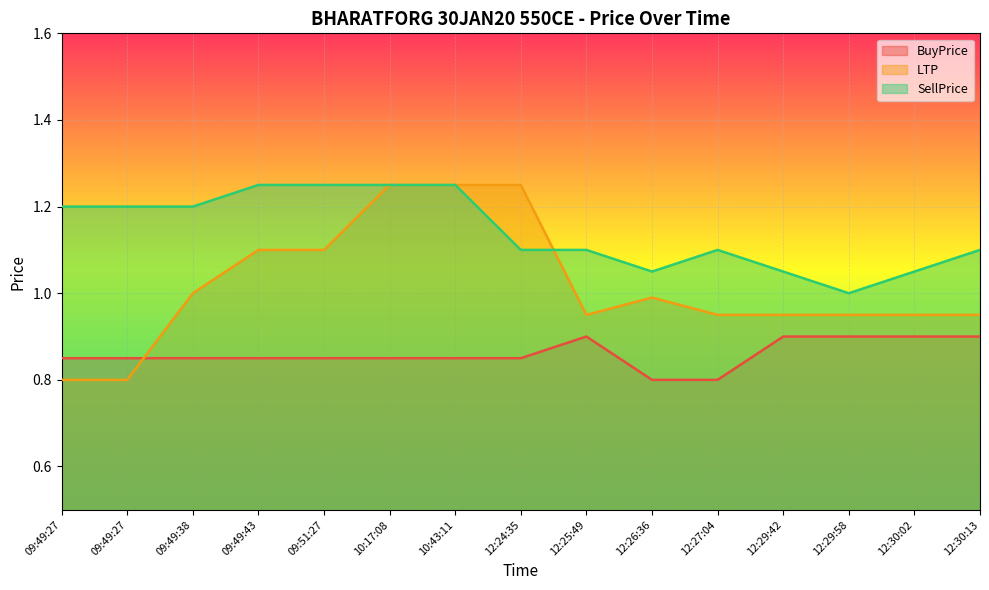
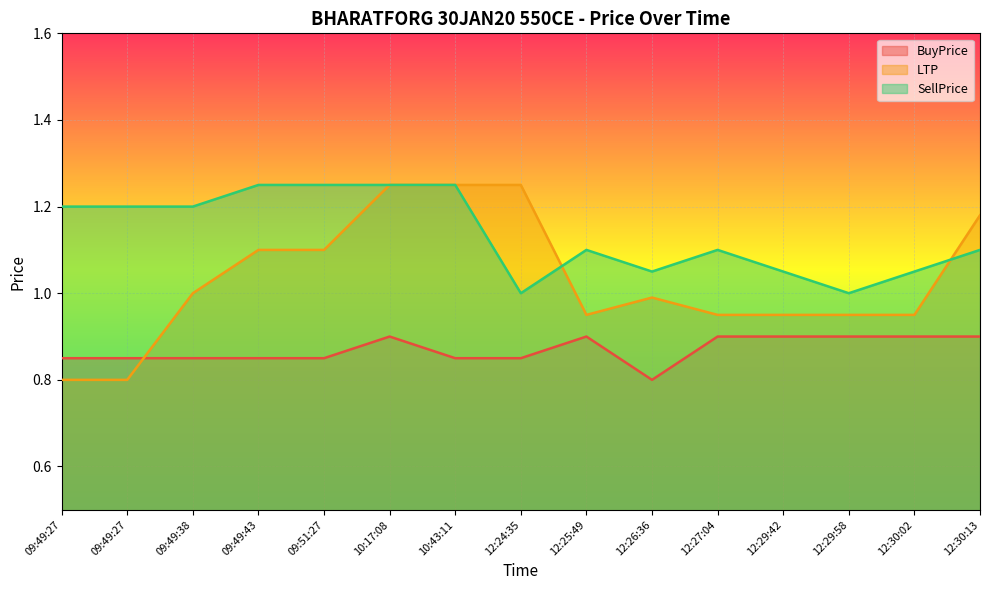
  {
    "BuyPrice": {
      "09:49:38": 0.85,
      "09:49:43": 0.85,
      "09:51:27": 0.85,
-     "10:17:08": 0.85,
+     "10:17:08": 0.90,
      "10:43:11": 0.85,
      "12:24:35": 0.85,
      "12:25:49": 0.90,
      "12:26:36": 0.80,
-     "12:27:04": 0.8,
+     "12:27:04": 0.9,
      "12:29:42": 0.90,
      "12:29:58": 0.90,
      "12:30:02": 0.90,
      "12:30:13": 0.90
    },
    "LTP": {
      "09:49:38": 1.00,
      "09:49:43": 1.10,
      "09:51:27": 1.10,
      "12:24:35": 1.25,
      "12:25:49": 0.95,
      "12:26:36": 0.99,
      "12:27:04": 0.95,
      "12:29:42": 0.95,
      "12:29:58": 0.95,
      "12:30:02": 0.95,
-     "12:30:13": 0.95
+     "12:30:13": 1.18
    },
    "SellPrice": {
      "09:49:38": 1.2,
      "09:49:43": 1.25,
      "09:51:27": 1.25,
-     "12:24:35": 1.1,
+     "12:24:35": 1.0,
      "12:25:49": 1.1,
      "12:26:36": 1.05,
      "12:27:04": 1.1,
      "12:29:42": 1.05,
      "12:29:58": 1.0,
      "12:30:02": 1.05,
      "12:30:13": 1.1
    }
  }
